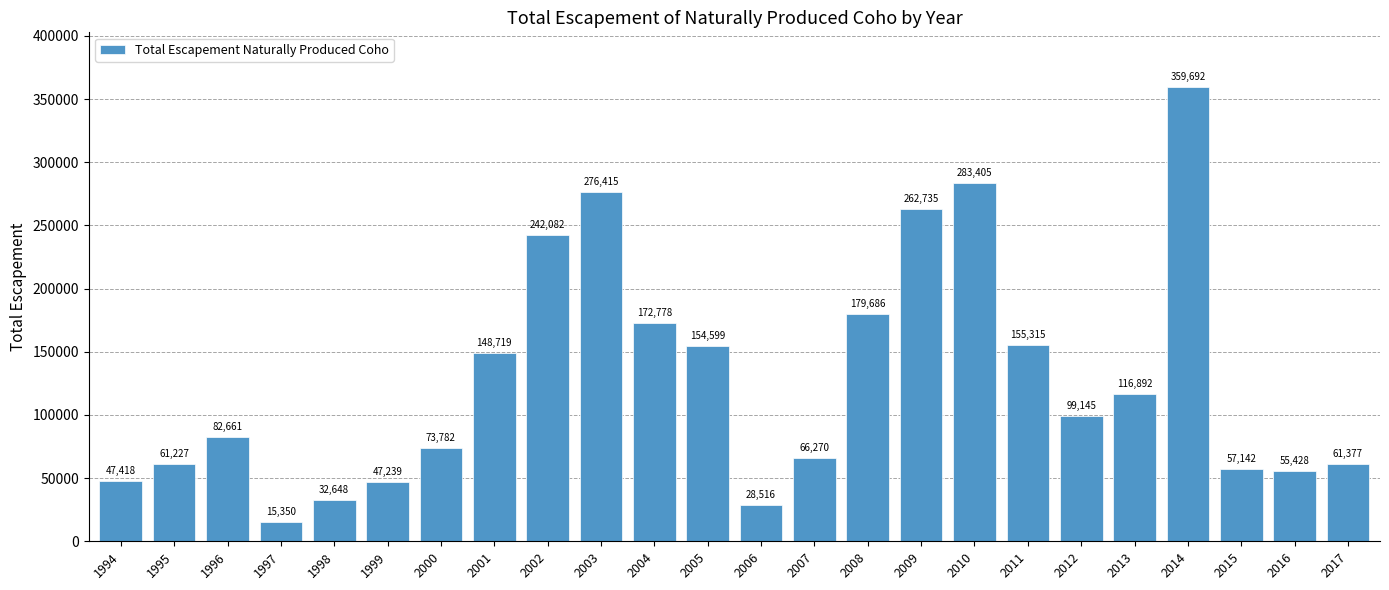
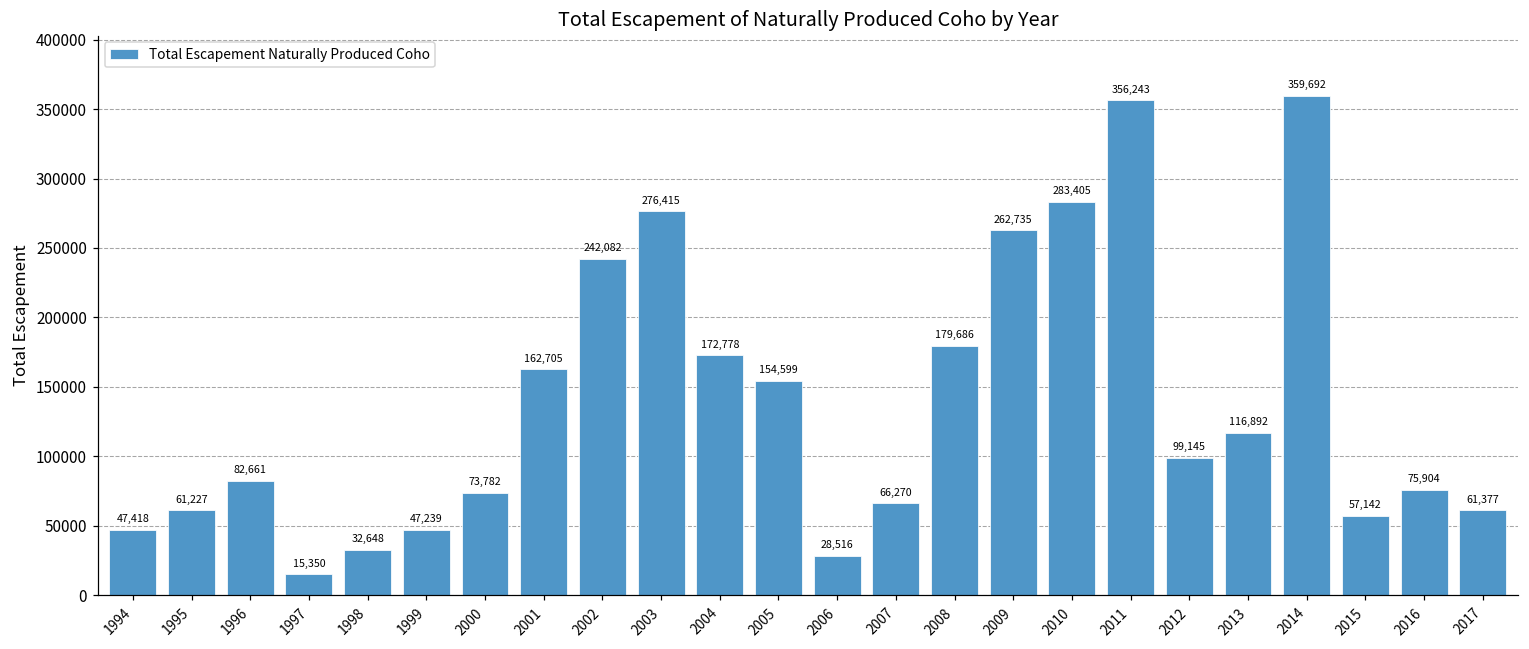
  {
    "1994": "47,418",
    "1995": "61,227",
    "1996": "82,661",
    "1997": "15,350",
    "1998": "32,648",
    "1999": "47,239",
    "2000": "73,782",
-   "2001": "148,719",
+   "2001": "162,705",
    "2002": "242,082",
    "2003": "276,415",
    "2004": "172,778",
    "2005": "154,599",
    "2006": "28,516",
    "2007": "66,270",
    "2008": "179,686",
    "2009": "262,735",
    "2010": "283,405",
-   "2011": "155,315",
+   "2011": "356,243",
    "2012": "99,145",
    "2013": "116,892",
    "2014": "359,692",
    "2015": "57,142",
-   "2016": "55,428",
+   "2016": "75,904",
    "2017": "61,377"
  }
